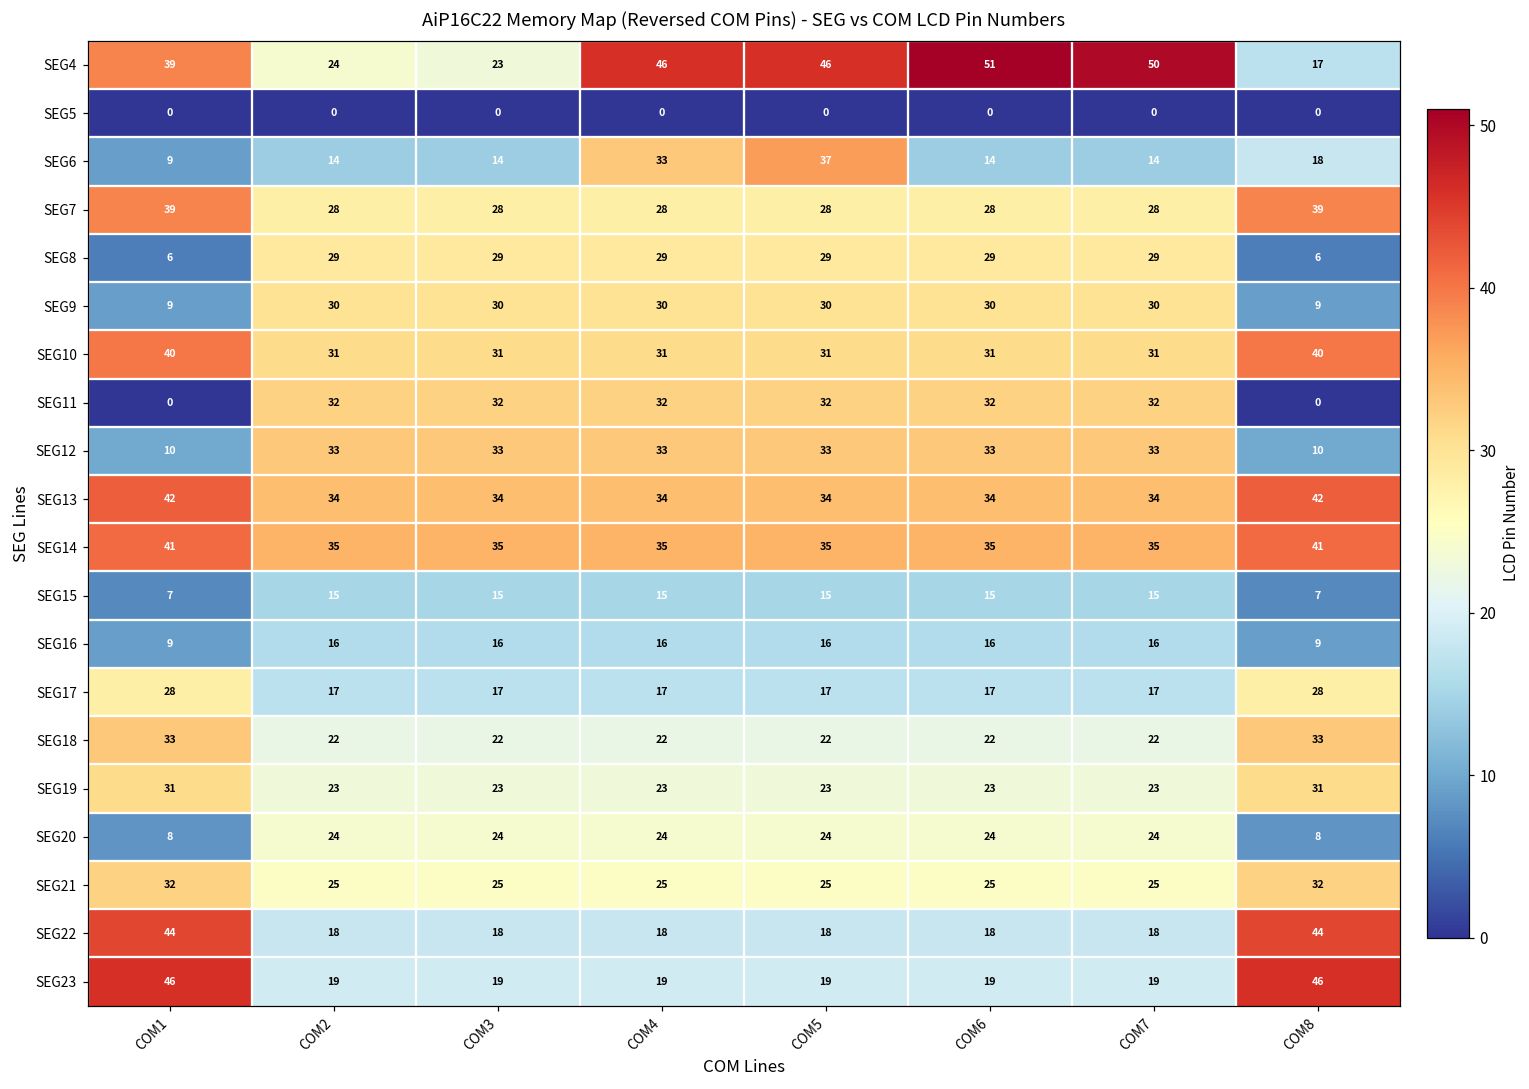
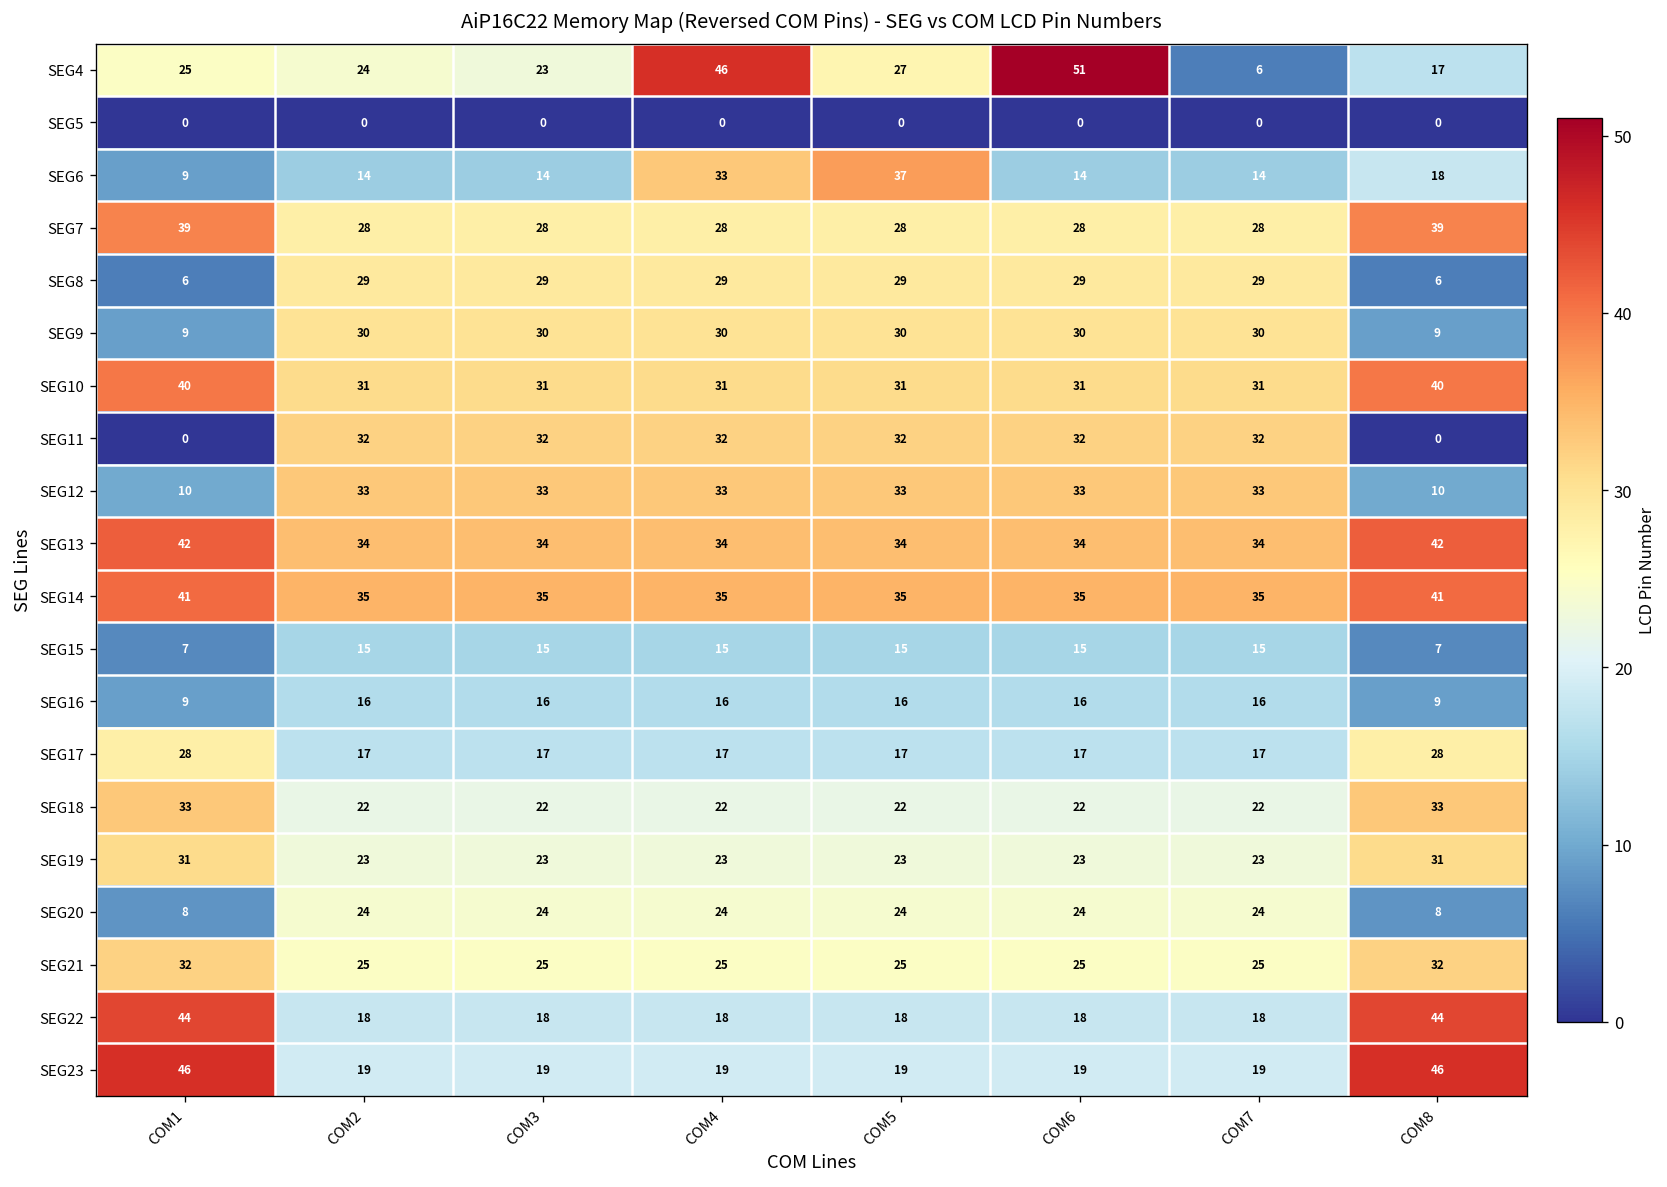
  {
    "SEG4": {
-     "COM1": 39,
+     "COM1": 25,
      "COM2": 24,
      "COM3": 23,
      "COM4": 46,
-     "COM5": 46,
+     "COM5": 27,
      "COM6": 51,
-     "COM7": 50,
+     "COM7": 6,
      "COM8": 17
    },
    "SEG5": {
      "COM1": 0,
      "COM2": 0,
      "COM3": 0,
      "COM4": 0,
      "COM5": 0,
      "COM6": 0,
      "COM7": 0,
      "COM8": 0
    },
    "SEG6": {
      "COM1": 9,
      "COM2": 14,
      "COM3": 14,
      "COM4": 33,
      "COM5": 37,
      "COM6": 14,
      "COM7": 14,
      "COM8": 18
    },
    "SEG7": {
      "COM1": 39,
      "COM2": 28,
      "COM3": 28,
      "COM4": 28,
      "COM5": 28,
      "COM6": 28,
      "COM7": 28,
      "COM8": 39
    },
    "SEG8": {
      "COM1": 6,
      "COM2": 29,
      "COM3": 29,
      "COM4": 29,
      "COM5": 29,
      "COM6": 29,
      "COM7": 29,
      "COM8": 6
    },
    "SEG9": {
      "COM1": 9,
      "COM2": 30,
      "COM3": 30,
      "COM4": 30,
      "COM5": 30,
      "COM6": 30,
      "COM7": 30,
      "COM8": 9
    },
    "SEG10": {
      "COM1": 40,
      "COM2": 31,
      "COM3": 31,
      "COM4": 31,
      "COM5": 31,
      "COM6": 31,
      "COM7": 31,
      "COM8": 40
    },
    "SEG11": {
      "COM1": 0,
      "COM2": 32,
      "COM3": 32,
      "COM4": 32,
      "COM5": 32,
      "COM6": 32,
      "COM7": 32,
      "COM8": 0
    },
    "SEG12": {
      "COM1": 10,
      "COM2": 33,
      "COM3": 33,
      "COM4": 33,
      "COM5": 33,
      "COM6": 33,
      "COM7": 33,
      "COM8": 10
    },
    "SEG13": {
      "COM1": 42,
      "COM2": 34,
      "COM3": 34,
      "COM4": 34,
      "COM5": 34,
      "COM6": 34,
      "COM7": 34,
      "COM8": 42
    },
    "SEG14": {
      "COM1": 41,
      "COM2": 35,
      "COM3": 35,
      "COM4": 35,
      "COM5": 35,
      "COM6": 35,
      "COM7": 35,
      "COM8": 41
    },
    "SEG15": {
      "COM1": 7,
      "COM2": 15,
      "COM3": 15,
      "COM4": 15,
      "COM5": 15,
      "COM6": 15,
      "COM7": 15,
      "COM8": 7
    },
    "SEG16": {
      "COM1": 9,
      "COM2": 16,
      "COM3": 16,
      "COM4": 16,
      "COM5": 16,
      "COM6": 16,
      "COM7": 16,
      "COM8": 9
    },
    "SEG17": {
      "COM1": 28,
      "COM2": 17,
      "COM3": 17,
      "COM4": 17,
      "COM5": 17,
      "COM6": 17,
      "COM7": 17,
      "COM8": 28
    },
    "SEG18": {
      "COM1": 33,
      "COM2": 22,
      "COM3": 22,
      "COM4": 22,
      "COM5": 22,
      "COM6": 22,
      "COM7": 22,
      "COM8": 33
    },
    "SEG19": {
      "COM1": 31,
      "COM2": 23,
      "COM3": 23,
      "COM4": 23,
      "COM5": 23,
      "COM6": 23,
      "COM7": 23,
      "COM8": 31
    },
    "SEG20": {
      "COM1": 8,
      "COM2": 24,
      "COM3": 24,
      "COM4": 24,
      "COM5": 24,
      "COM6": 24,
      "COM7": 24,
      "COM8": 8
    },
    "SEG21": {
      "COM1": 32,
      "COM2": 25,
      "COM3": 25,
      "COM4": 25,
      "COM5": 25,
      "COM6": 25,
      "COM7": 25,
      "COM8": 32
    },
    "SEG22": {
      "COM1": 44,
      "COM2": 18,
      "COM3": 18,
      "COM4": 18,
      "COM5": 18,
      "COM6": 18,
      "COM7": 18,
      "COM8": 44
    },
    "SEG23": {
      "COM1": 46,
      "COM2": 19,
      "COM3": 19,
      "COM4": 19,
      "COM5": 19,
      "COM6": 19,
      "COM7": 19,
      "COM8": 46
    }
  }
